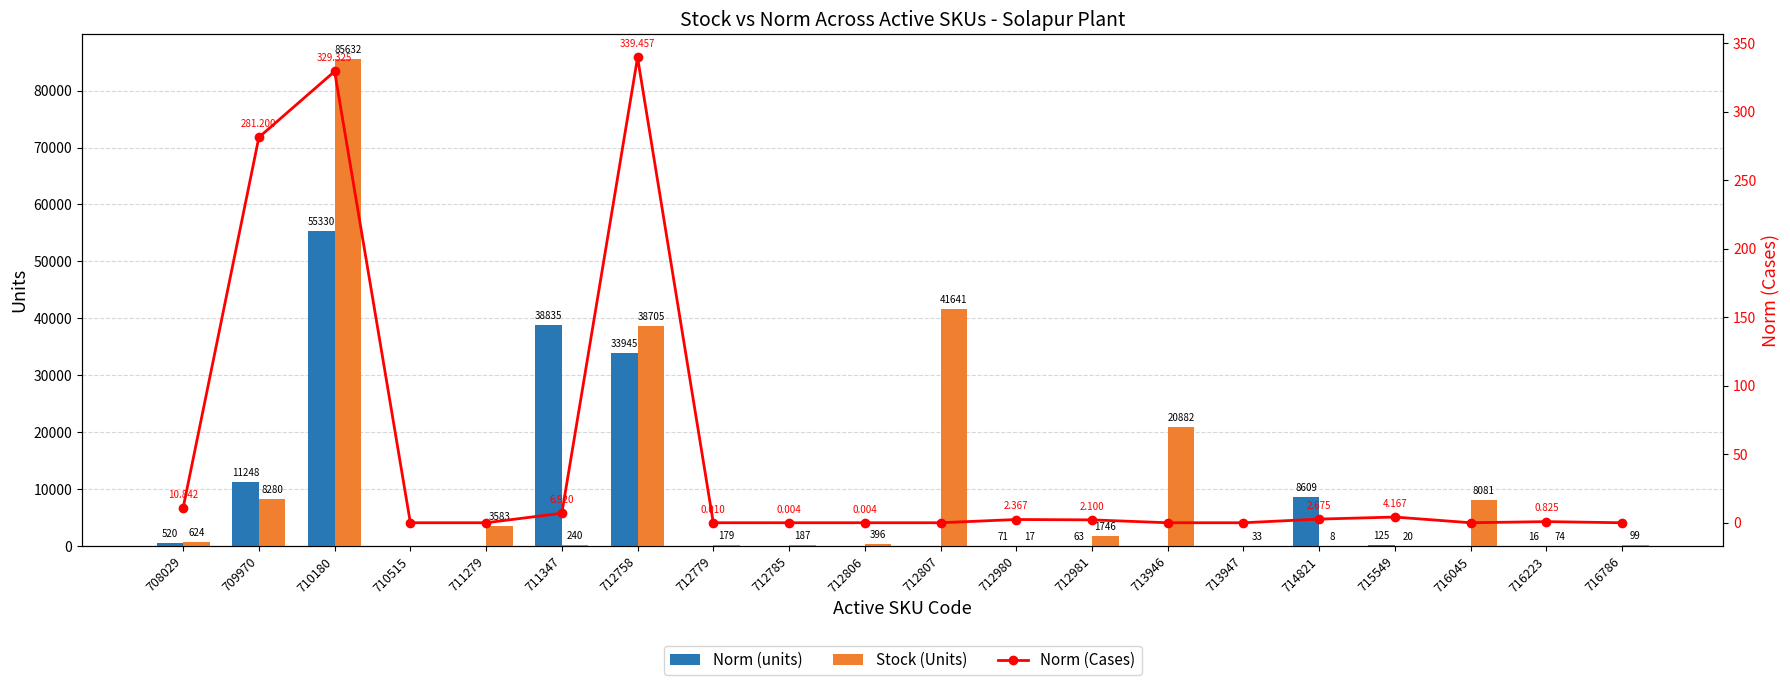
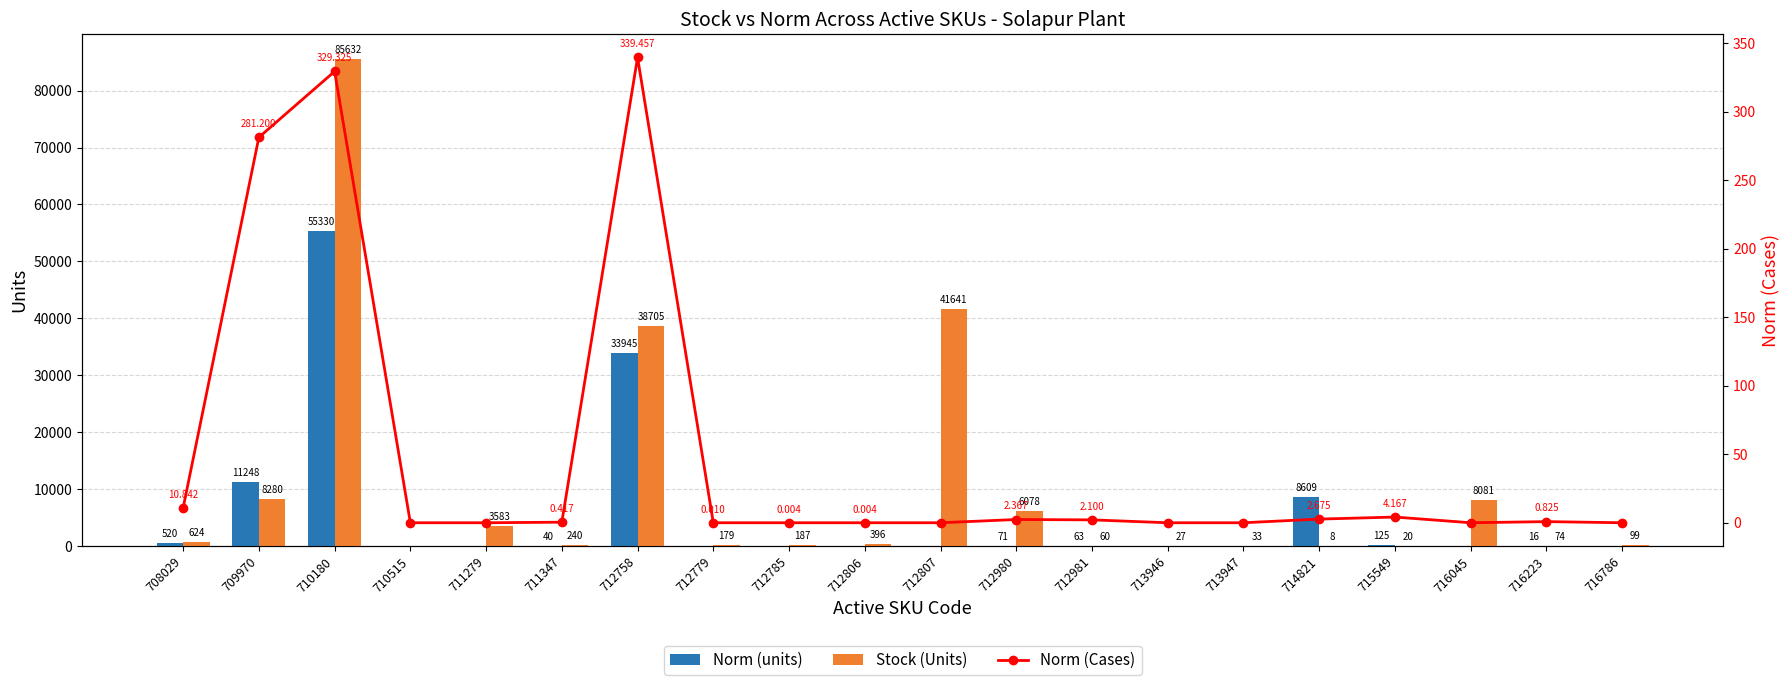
  {
    "Norm (units)": {
      "708029": 520,
      "709970": 11248,
      "710180": 55330,
-     "711347": 38835,
+     "711347": 40,
      "712758": 33945,
      "712980": 71,
      "712981": 63,
      "714821": 8609,
      "715549": 125,
      "716223": 16
    },
    "Stock (Units)": {
      "708029": 624,
      "709970": 8280,
      "710180": 85632,
      "711279": 3583,
      "711347": 240,
      "712758": 38705,
      "712779": 179,
      "712785": 187,
      "712806": 396,
      "712807": 41641,
-     "712980": 17,
-     "712981": 1746,
-     "713946": 20882,
+     "712980": 6078,
+     "712981": 60,
+     "713946": 27,
      "713947": 33,
      "714821": 8,
      "715549": 20,
      "716045": 8081,
      "716223": 74,
      "716786": 99
    },
    "Norm (Cases)": {
      "708029": 10.842,
      "709970": 281.200,
      "710180": 329.325,
-     "711347": 6.920,
+     "711347": 0.417,
      "712758": 339.457,
      "712779": 0.010,
      "712785": 0.004,
      "712806": 0.004,
      "712981": 2.100,
      "714821": 2.675,
      "715549": 4.167,
      "716223": 0.825
    }
  }
